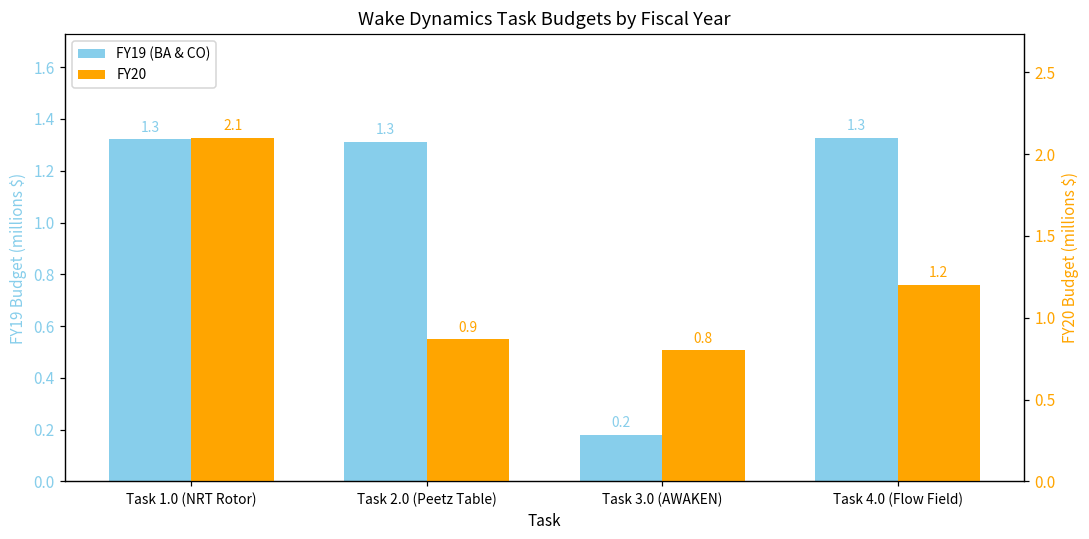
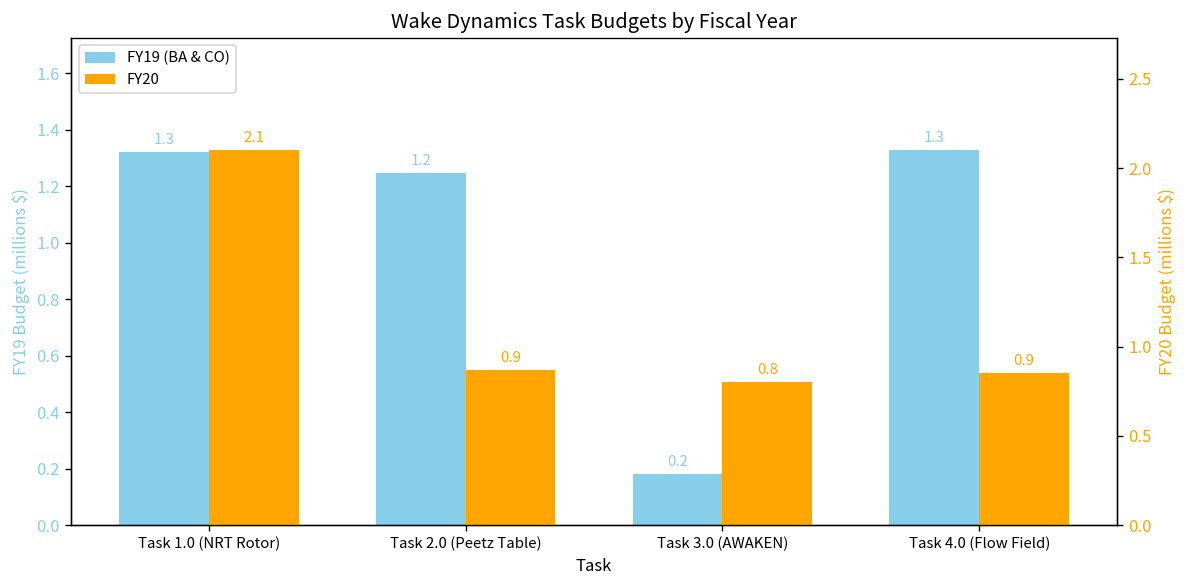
  {
    "FY19 (BA & CO)": {
      "Task 1.0 (NRT Rotor)": 1.3,
-     "Task 2.0 (Peetz Table)": 1.3,
+     "Task 2.0 (Peetz Table)": 1.2,
      "Task 3.0 (AWAKEN)": 0.2,
      "Task 4.0 (Flow Field)": 1.3
    },
    "FY20": {
      "Task 1.0 (NRT Rotor)": 2.1,
      "Task 2.0 (Peetz Table)": 0.9,
      "Task 3.0 (AWAKEN)": 0.8,
-     "Task 4.0 (Flow Field)": 1.2
+     "Task 4.0 (Flow Field)": 0.9
    }
  }
